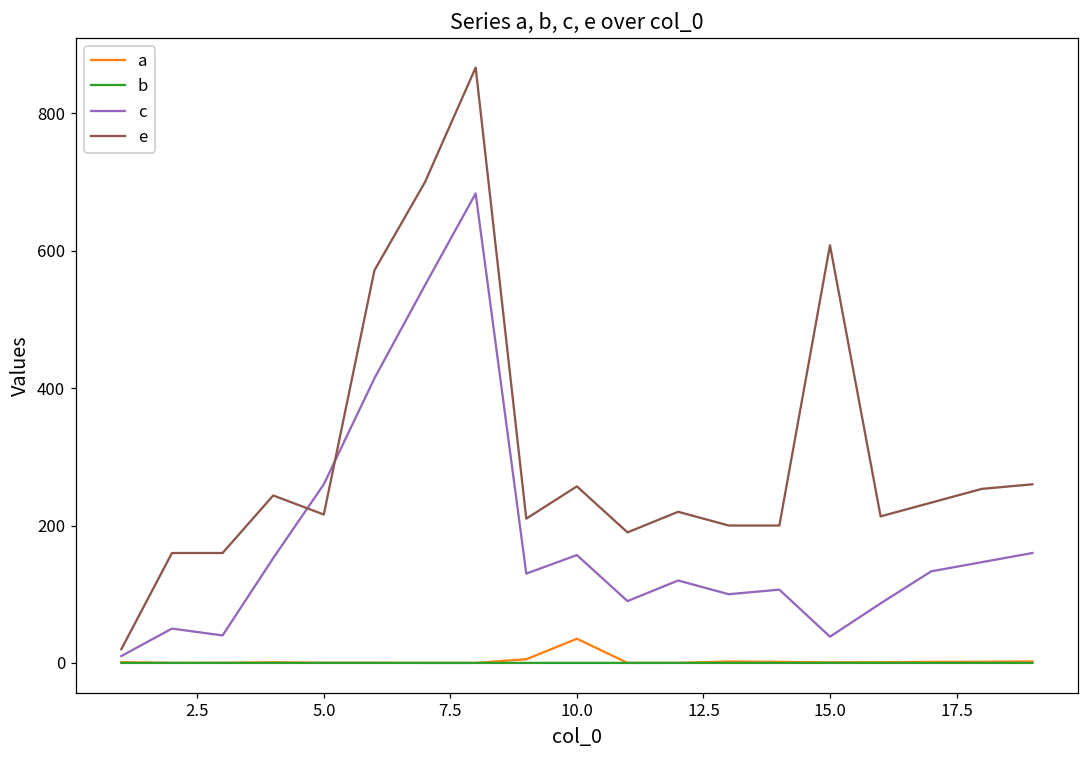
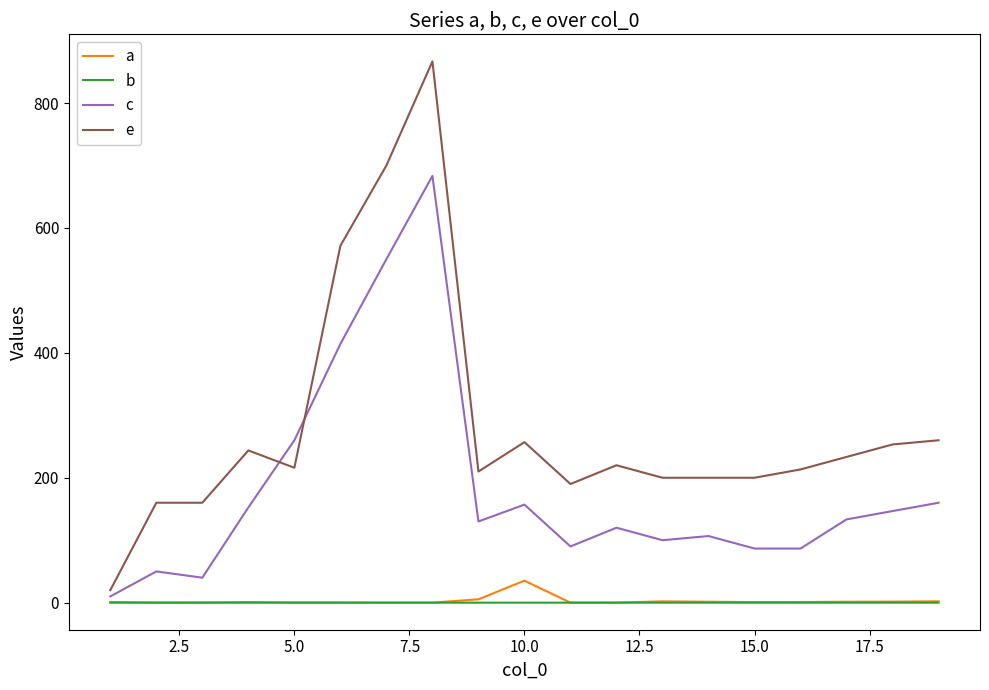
  {
    "a": {
      "10.0": 40
    },
    "b": {
      "10.0": 0
    },
    "c": {
      "5.0": 260,
      "10.0": 160,
-     "15.0": 40
+     "15.0": 90
    },
    "e": {
      "5.0": 220,
      "10.0": 260,
-     "15.0": 610
+     "15.0": 200
    }
  }
